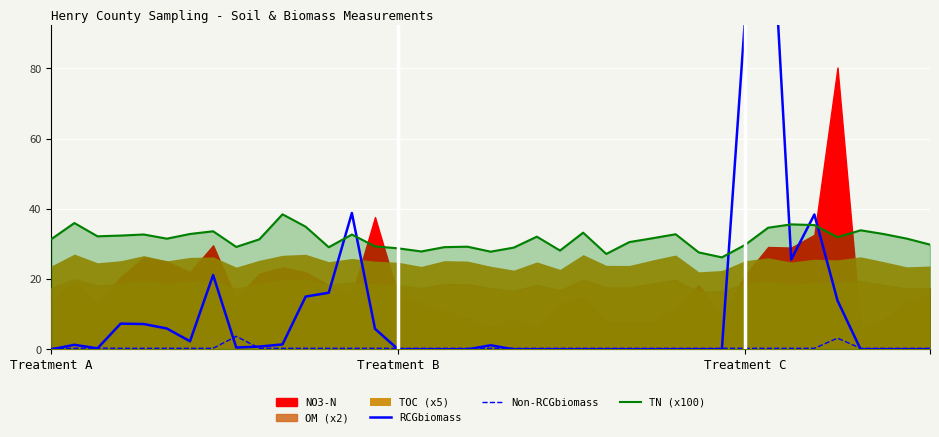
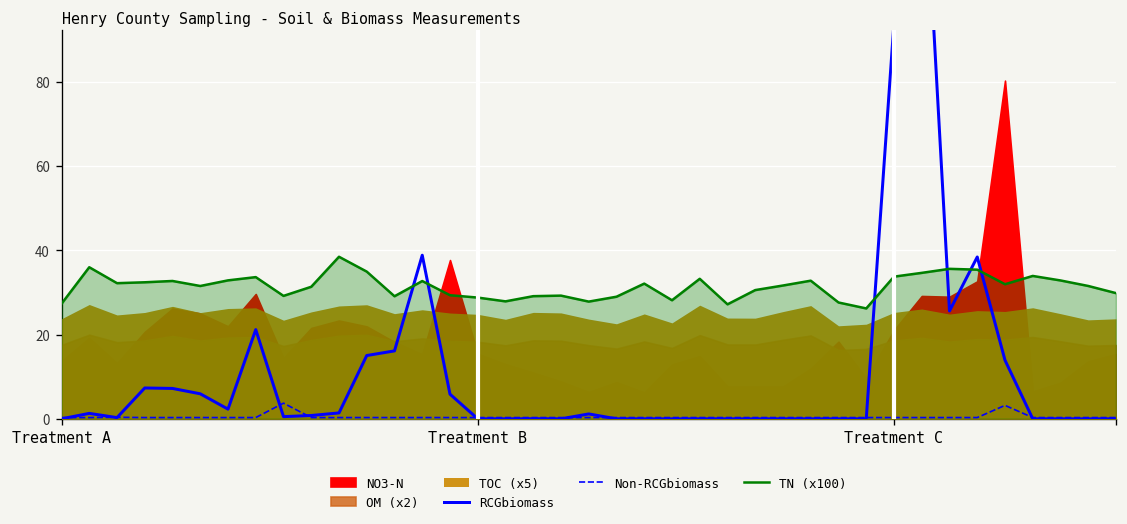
  {
    "NO3-N": {
      "Treatment A": 14,
      "Treatment B": 15,
      "Treatment C": 21
    },
    "TN (x100)": {
-     "Treatment A": 31,
+     "Treatment A": 27,
      "Treatment B": 29,
-     "Treatment C": 30
+     "Treatment C": 34
    }
  }
